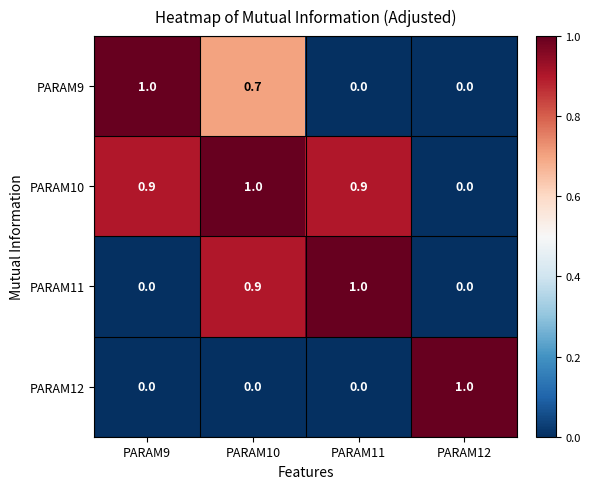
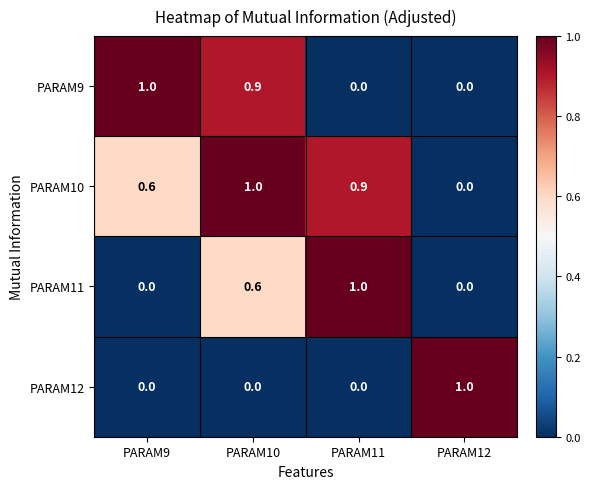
  {
    "PARAM9": {
      "PARAM9": 1.0,
-     "PARAM10": 0.7,
+     "PARAM10": 0.9,
      "PARAM11": 0.0,
      "PARAM12": 0.0
    },
    "PARAM10": {
-     "PARAM9": 0.9,
+     "PARAM9": 0.6,
      "PARAM10": 1.0,
      "PARAM11": 0.9,
      "PARAM12": 0.0
    },
    "PARAM11": {
      "PARAM9": 0.0,
-     "PARAM10": 0.9,
+     "PARAM10": 0.6,
      "PARAM11": 1.0,
      "PARAM12": 0.0
    },
    "PARAM12": {
      "PARAM9": 0.0,
      "PARAM10": 0.0,
      "PARAM11": 0.0,
      "PARAM12": 1.0
    }
  }
